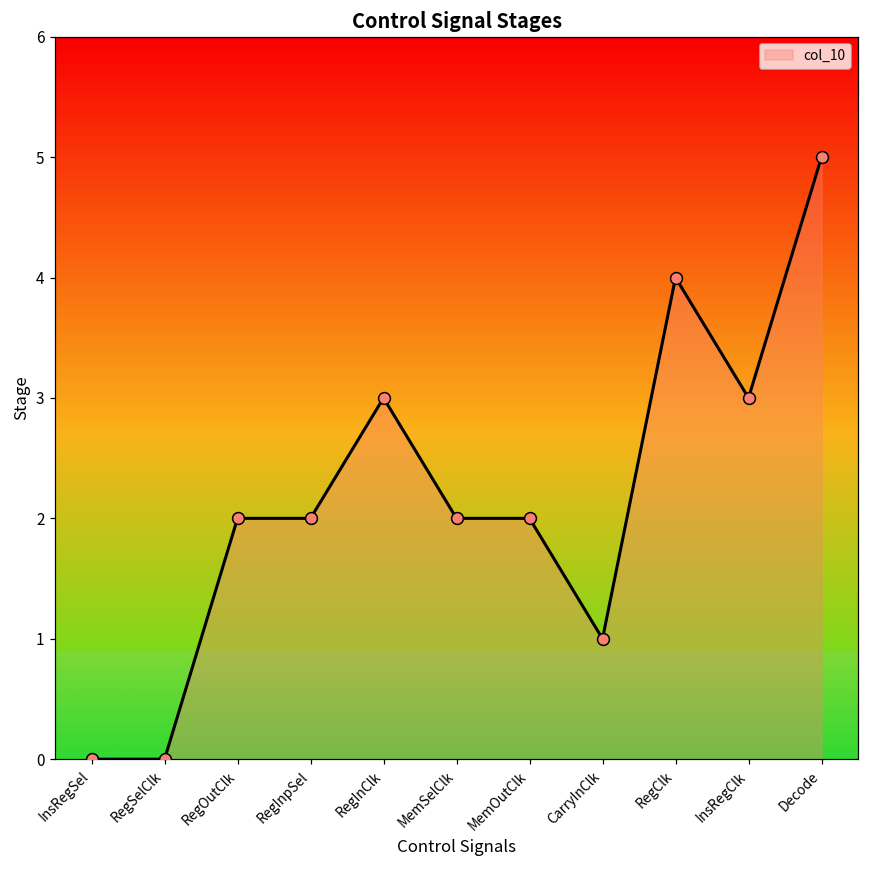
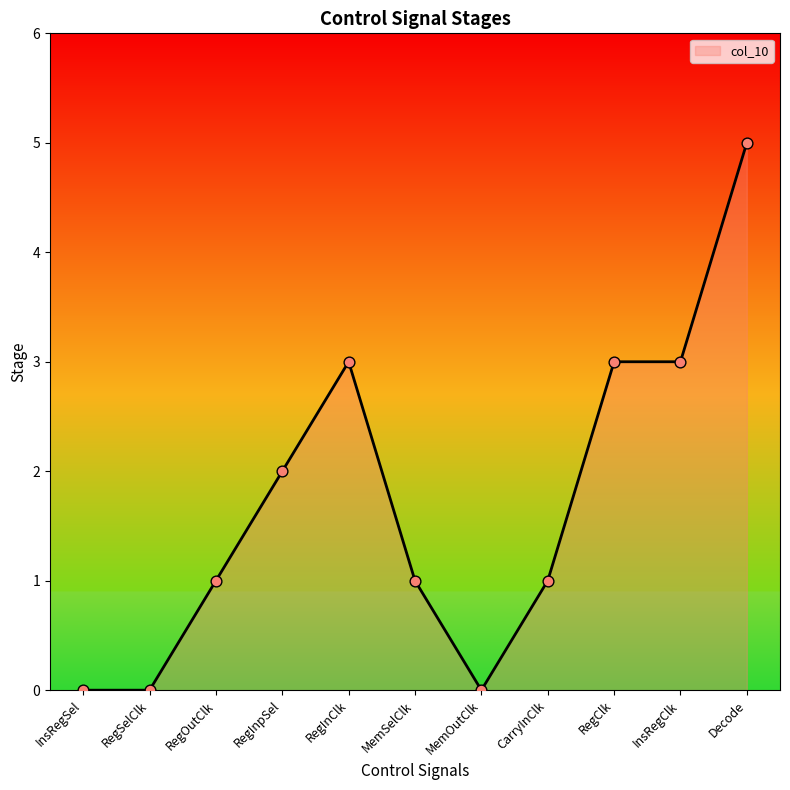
  {
    "InsRegSel": 0,
    "RegSelClk": 0,
-   "RegOutClk": 2,
+   "RegOutClk": 1,
    "RegInpSel": 2,
    "RegInClk": 3,
-   "MemSelClk": 2,
-   "MemOutClk": 2,
+   "MemSelClk": 1,
+   "MemOutClk": 0,
    "CarryInClk": 1,
-   "RegClk": 4,
+   "RegClk": 3,
    "InsRegClk": 3,
    "Decode": 5
  }
